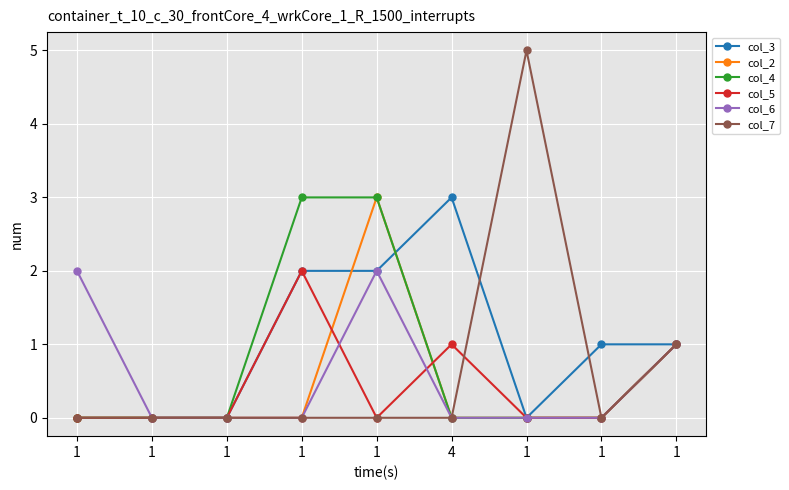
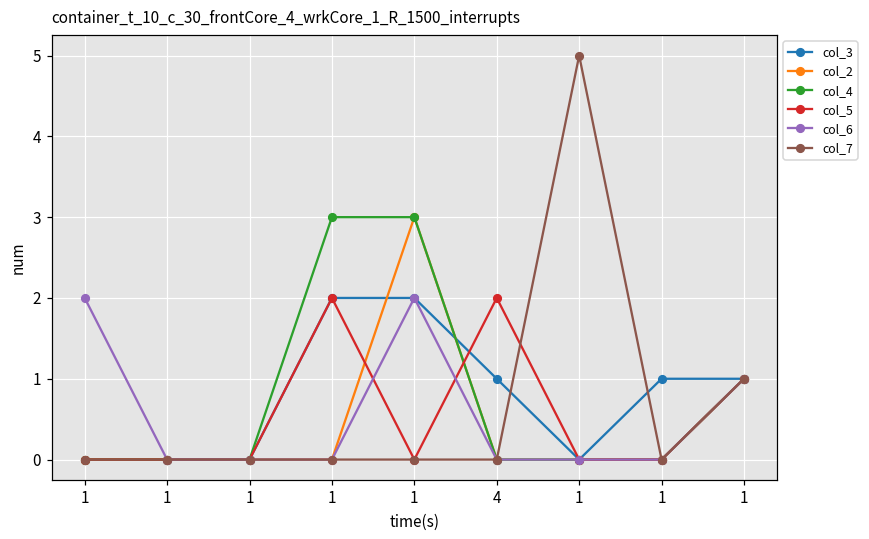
  {
    "col_3": {
-     "4": 3
+     "4": 1
    },
    "col_5": {
-     "4": 1
+     "4": 2
    }
  }
